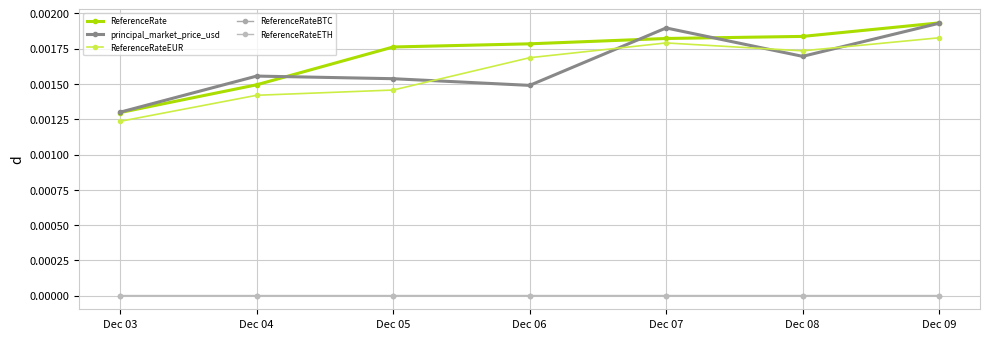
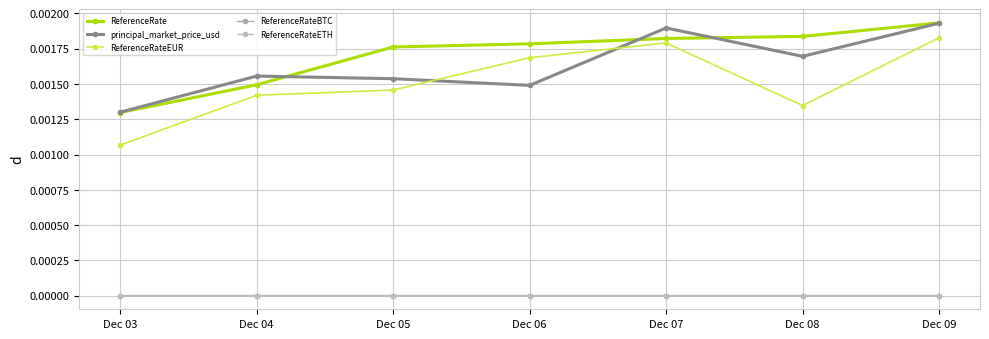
  {
    "ReferenceRate": {
      "Dec 04": 0.00149,
      "Dec 05": 0.00176,
      "Dec 06": 0.00178,
      "Dec 07": 0.00182,
      "Dec 08": 0.00184
    },
    "principal_market_price_usd": {
      "Dec 04": 0.00156,
      "Dec 05": 0.00154,
      "Dec 06": 0.00149,
      "Dec 07": 0.00190,
      "Dec 08": 0.00170
    },
    "ReferenceRateEUR": {
-     "Dec 03": 0.00124,
+     "Dec 03": 0.00107,
      "Dec 04": 0.00142,
      "Dec 05": 0.00146,
      "Dec 06": 0.00169,
      "Dec 07": 0.00179,
-     "Dec 08": 0.00173,
+     "Dec 08": 0.00135,
      "Dec 09": 0.00183
    },
    "ReferenceRateETH": {
      "Dec 03": 0.00000,
      "Dec 04": 0.00000,
      "Dec 05": 0.00000,
      "Dec 06": 0.00000,
      "Dec 07": 0.00000,
      "Dec 08": 0.00000,
      "Dec 09": 0.00000
    }
  }
